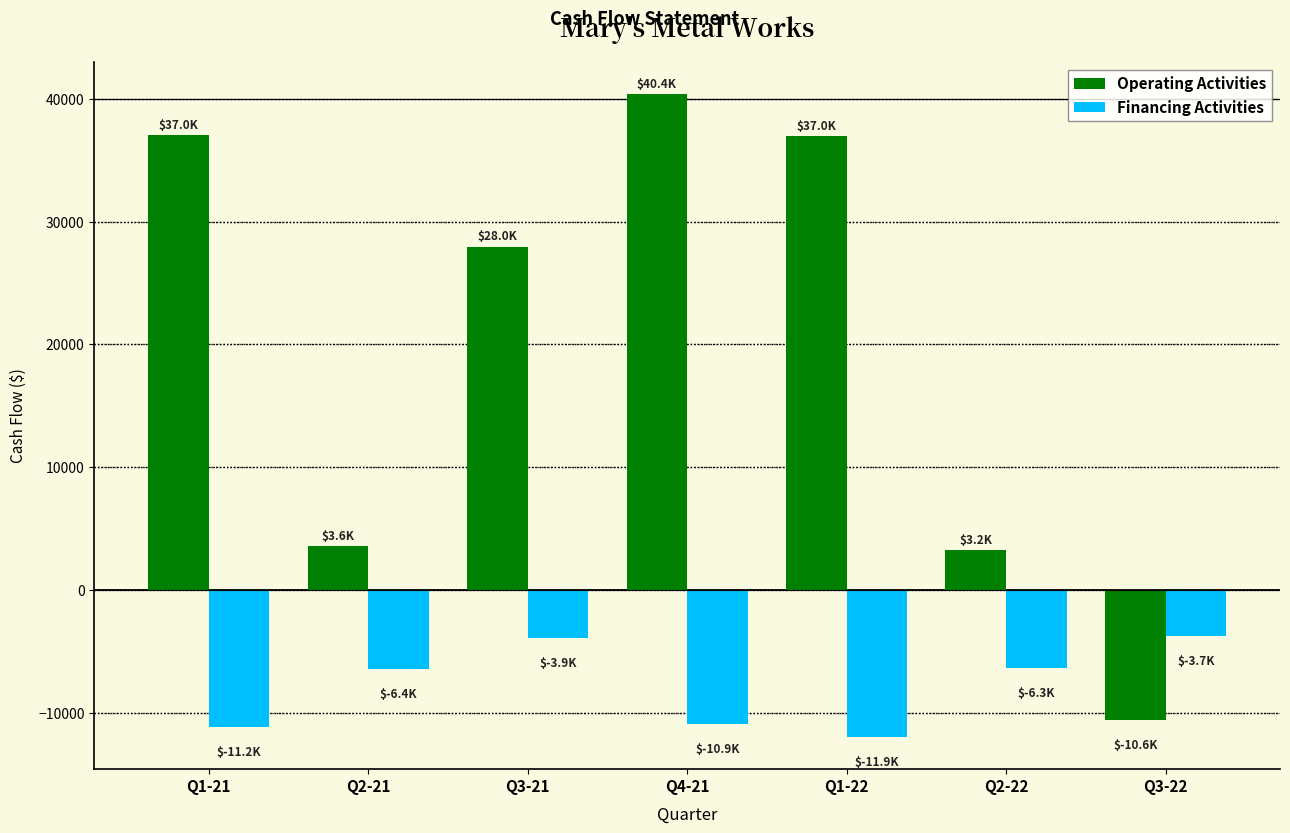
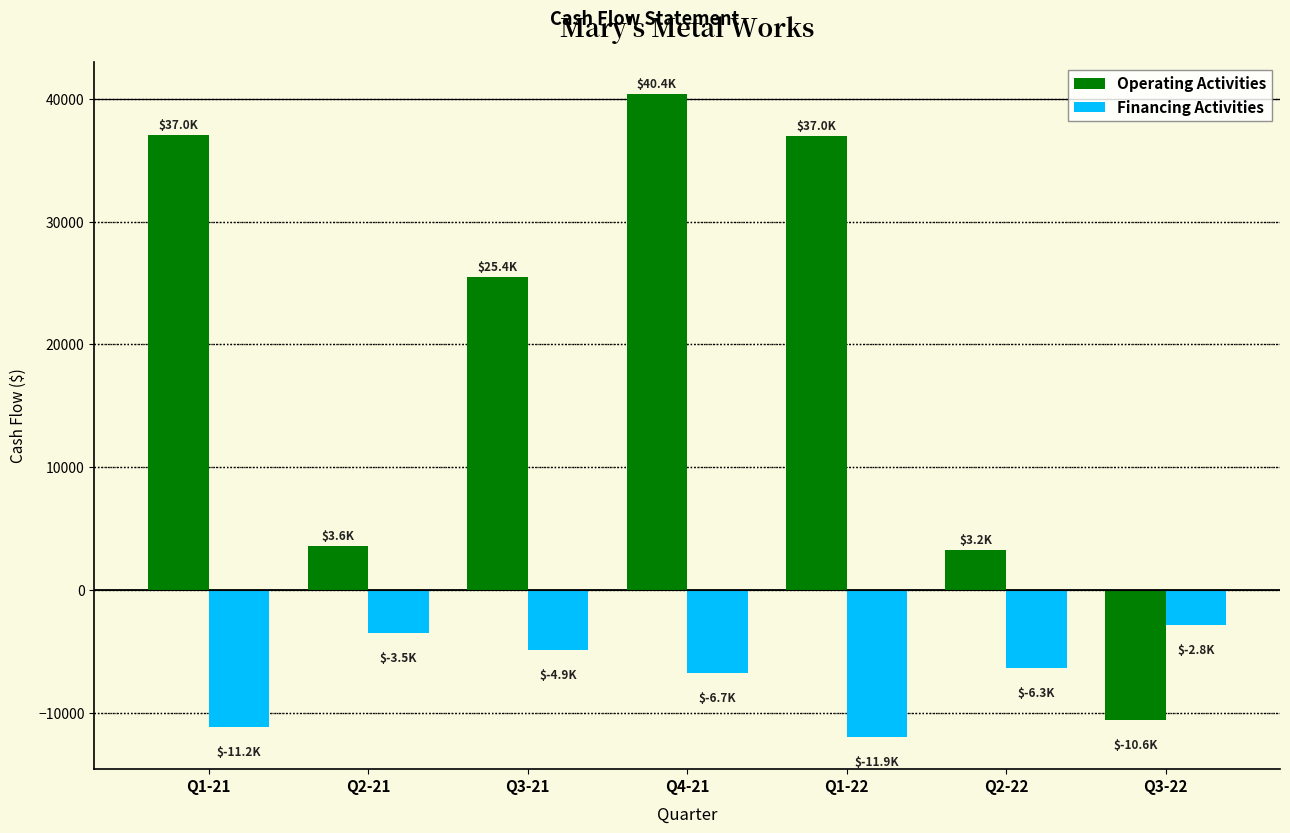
  {
    "Operating Activities": {
      "Q1-21": "$37.0K",
      "Q2-21": "$3.6K",
-     "Q3-21": "$28.0K",
+     "Q3-21": "$25.4K",
      "Q4-21": "$40.4K",
      "Q1-22": "$37.0K",
      "Q2-22": "$3.2K",
      "Q3-22": "$-10.6K"
    },
    "Financing Activities": {
      "Q1-21": "$-11.2K",
-     "Q2-21": "$-6.4K",
-     "Q3-21": "$-3.9K",
-     "Q4-21": "$-10.9K",
+     "Q2-21": "$-3.5K",
+     "Q3-21": "$-4.9K",
+     "Q4-21": "$-6.7K",
      "Q1-22": "$-11.9K",
      "Q2-22": "$-6.3K",
-     "Q3-22": "$-3.7K"
+     "Q3-22": "$-2.8K"
    }
  }
